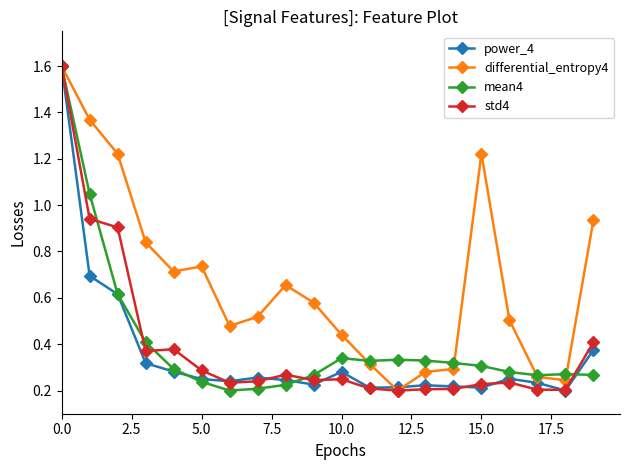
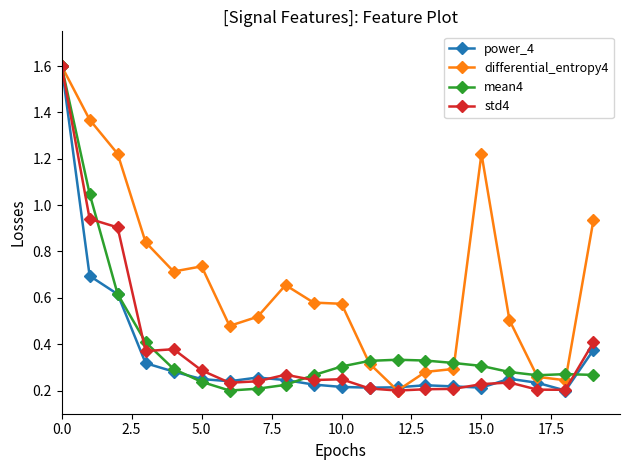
  {
    "power_4": {
      "5.0": 0.25,
-     "10.0": 0.28,
+     "10.0": 0.22,
      "15.0": 0.21
    },
    "differential_entropy4": {
      "5.0": 0.74,
-     "10.0": 0.44,
+     "10.0": 0.57,
      "15.0": 1.22
    },
    "mean4": {
      "5.0": 0.24,
-     "10.0": 0.34,
+     "10.0": 0.30,
      "15.0": 0.31
    },
    "std4": {
      "5.0": 0.29,
      "10.0": 0.25,
      "15.0": 0.23
    }
  }
